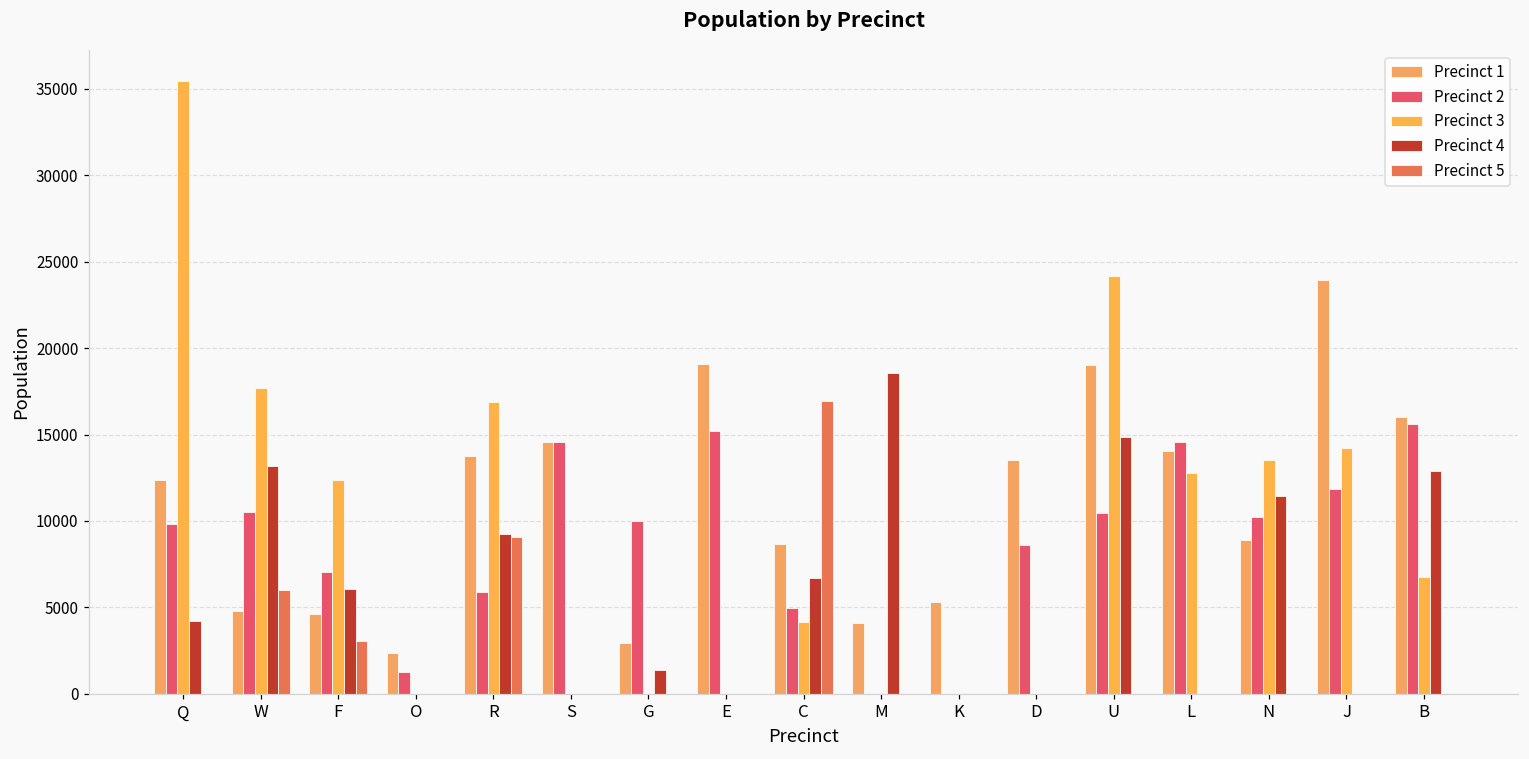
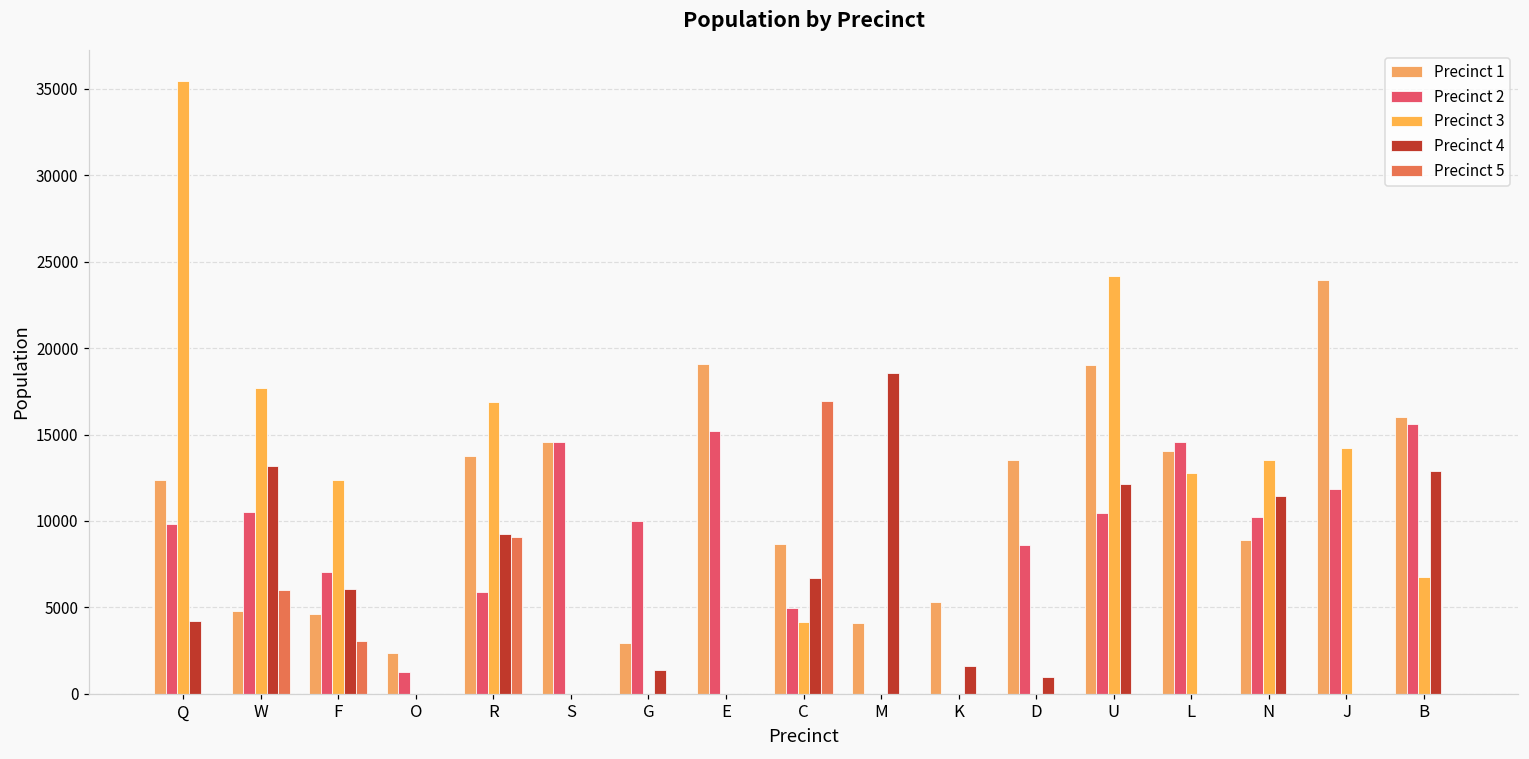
  {
    "Precinct 4": {
      "Q": 4200,
      "W": 13200,
      "F": 6100,
      "O": 0,
      "R": 9300,
      "S": 0,
      "G": 1400,
      "E": 0,
      "C": 6700,
      "M": 18600,
-     "K": 0,
-     "D": 0,
-     "U": 14800,
+     "K": 1600,
+     "D": 900,
+     "U": 12100,
      "L": 0,
      "N": 11400,
      "J": 0,
      "B": 12900
    }
  }
